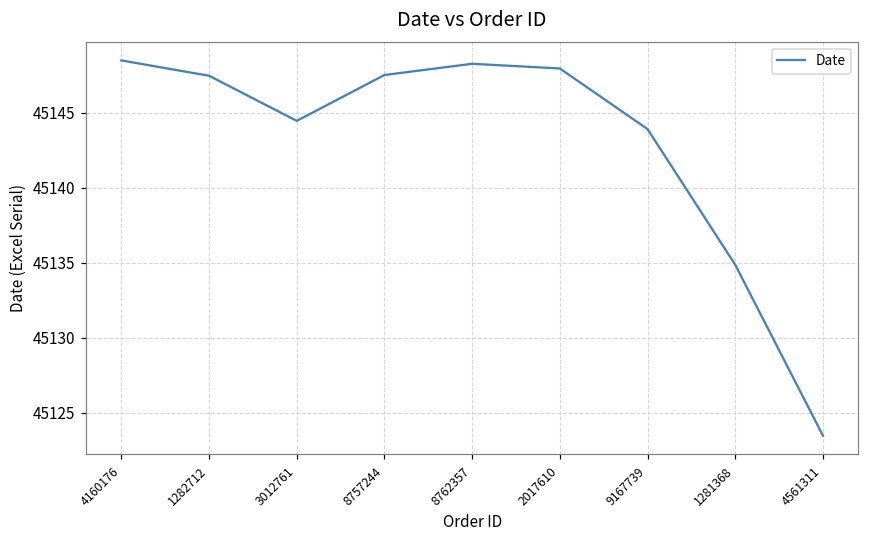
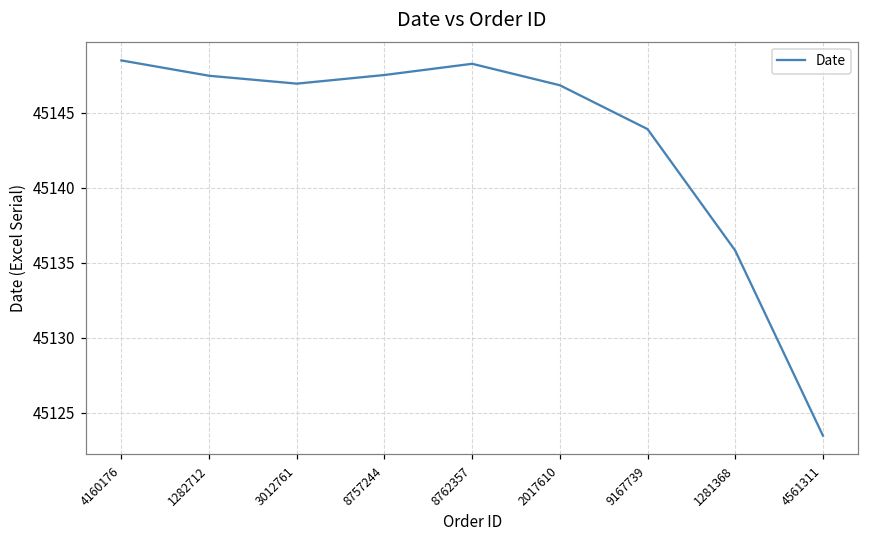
  {
    "4160176": 45148.5,
    "1282712": 45147.5,
-   "3012761": 45144.5,
+   "3012761": 45146.9,
    "8757244": 45147.5,
    "8762357": 45148.3,
-   "2017610": 45148.0,
+   "2017610": 45146.8,
    "9167739": 45143.9,
-   "1281368": 45134.9,
+   "1281368": 45135.8,
    "4561311": 45123.5
  }
